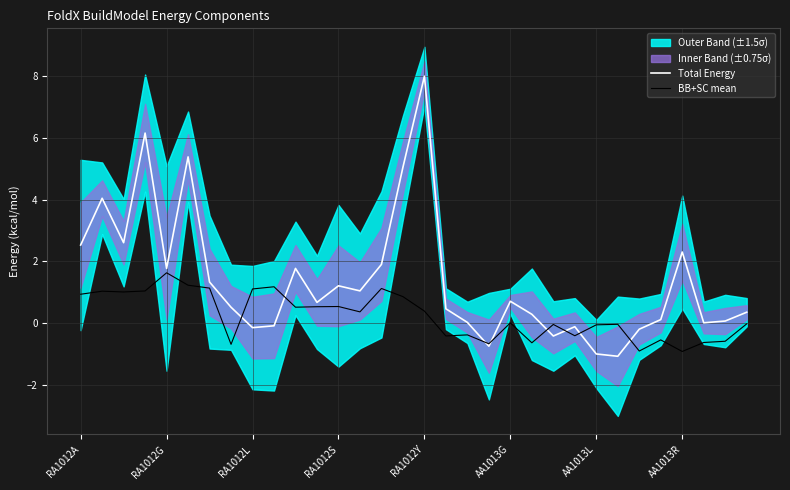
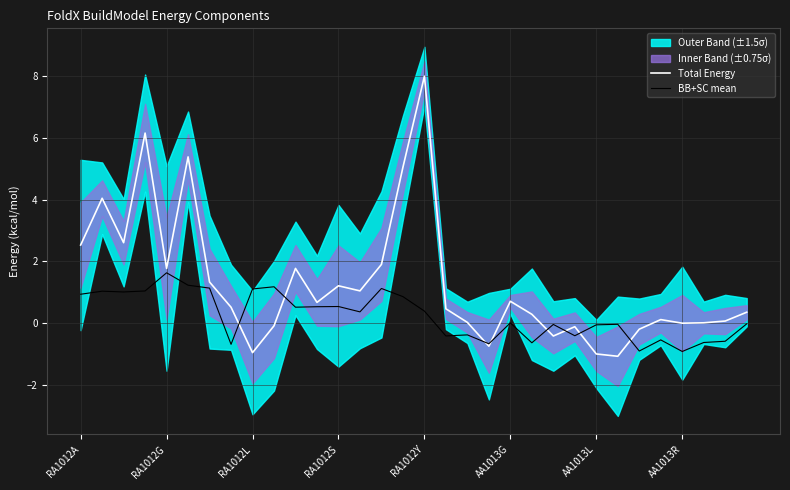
  {
    "Total Energy": {
      "RA1012A": 2.5,
      "RA1012G": 1.8,
-     "RA1012L": -0.1,
+     "RA1012L": -0.9,
      "RA1012S": 1.2,
      "RA1012Y": 8.0,
      "AA1013G": 0.7,
      "AA1013L": -1.0,
-     "AA1013R": 2.3
+     "AA1013R": 0.0
    },
    "BB+SC mean": {
      "RA1012A": 0.9,
      "RA1012G": 1.6,
      "RA1012S": 0.5,
      "RA1012Y": 0.4,
      "AA1013G": 0.0,
      "AA1013L": 0.0,
      "AA1013R": -0.9
    }
  }
